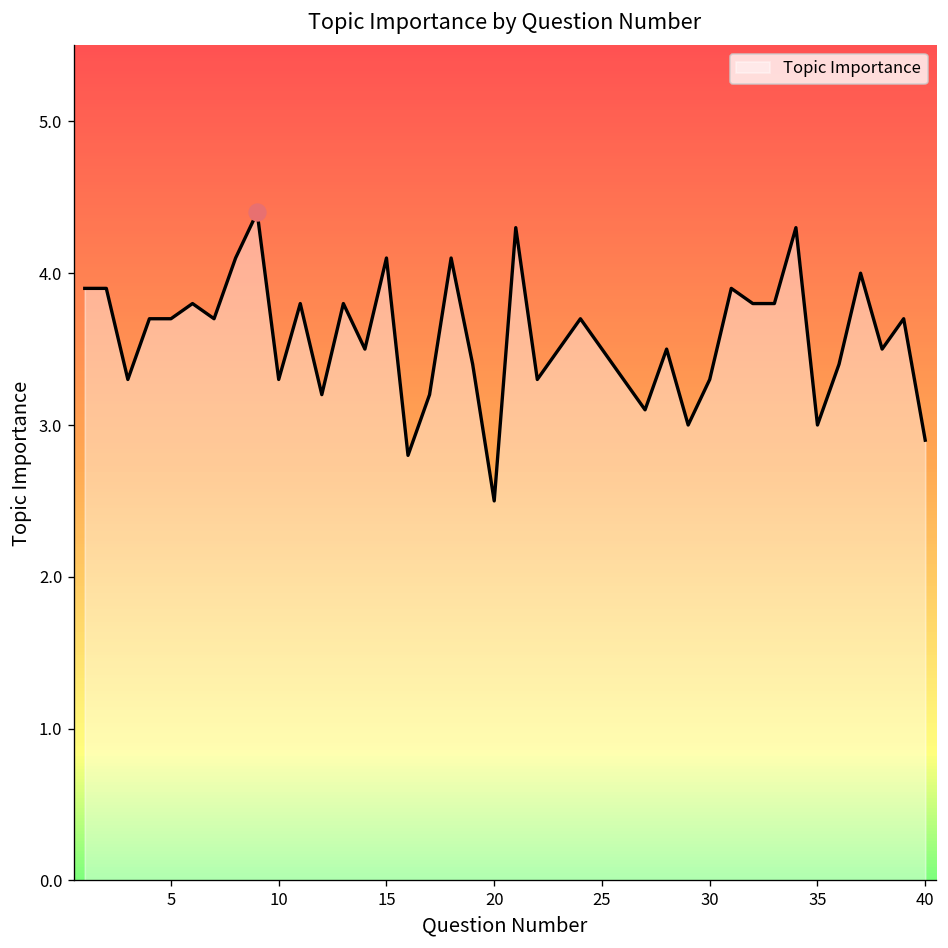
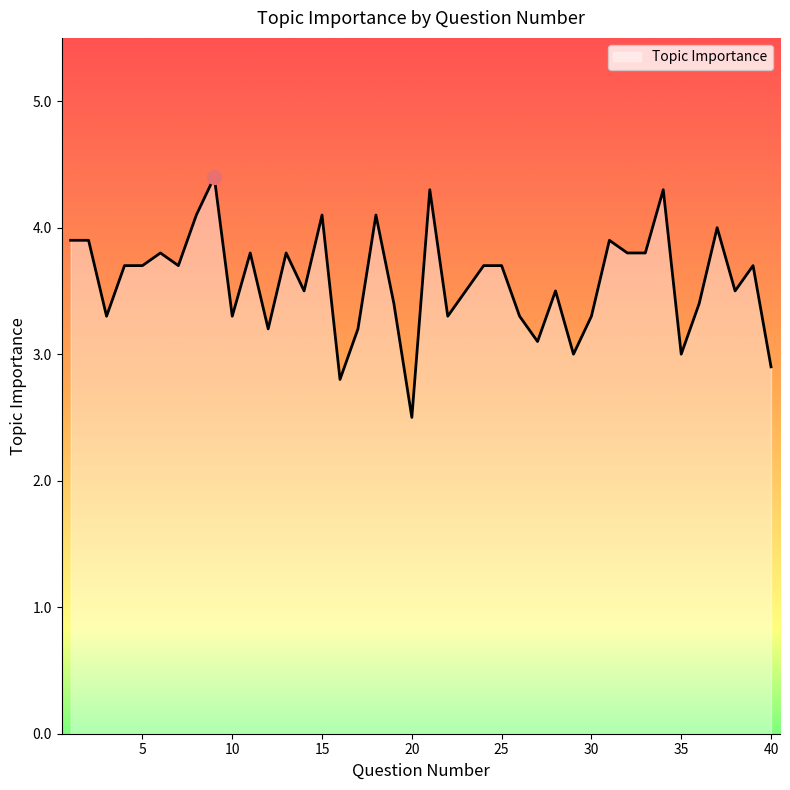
  {
    "Topic Importance": {
      "5": 3.7,
      "10": 3.3,
      "15": 4.1,
      "20": 2.5,
-     "25": 3.5,
+     "25": 3.7,
      "30": 3.3,
      "35": 3.0,
      "40": 2.9
    }
  }
